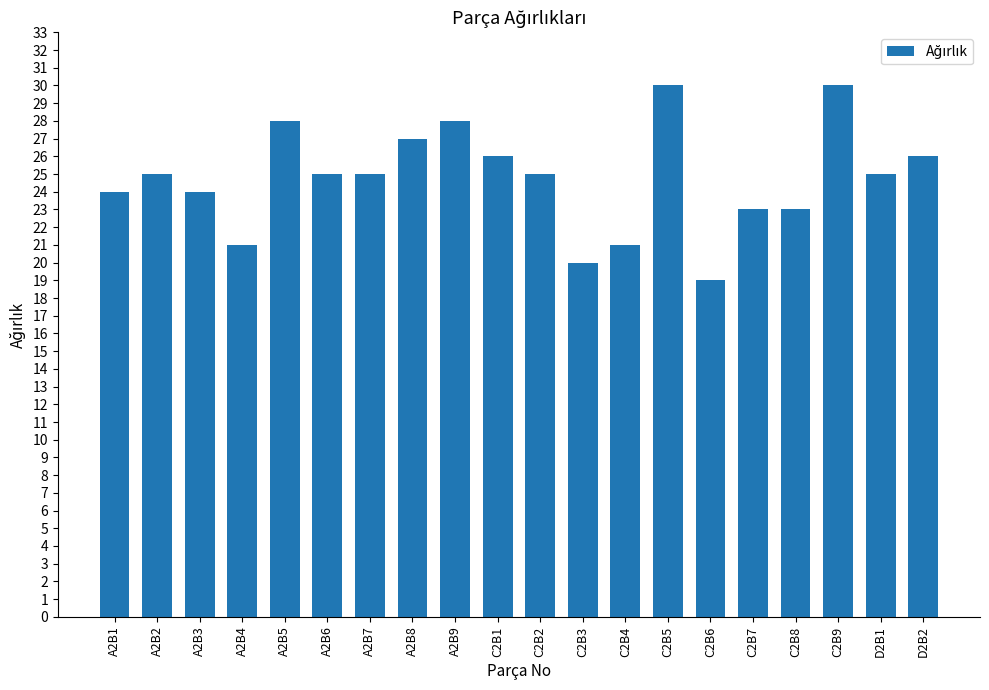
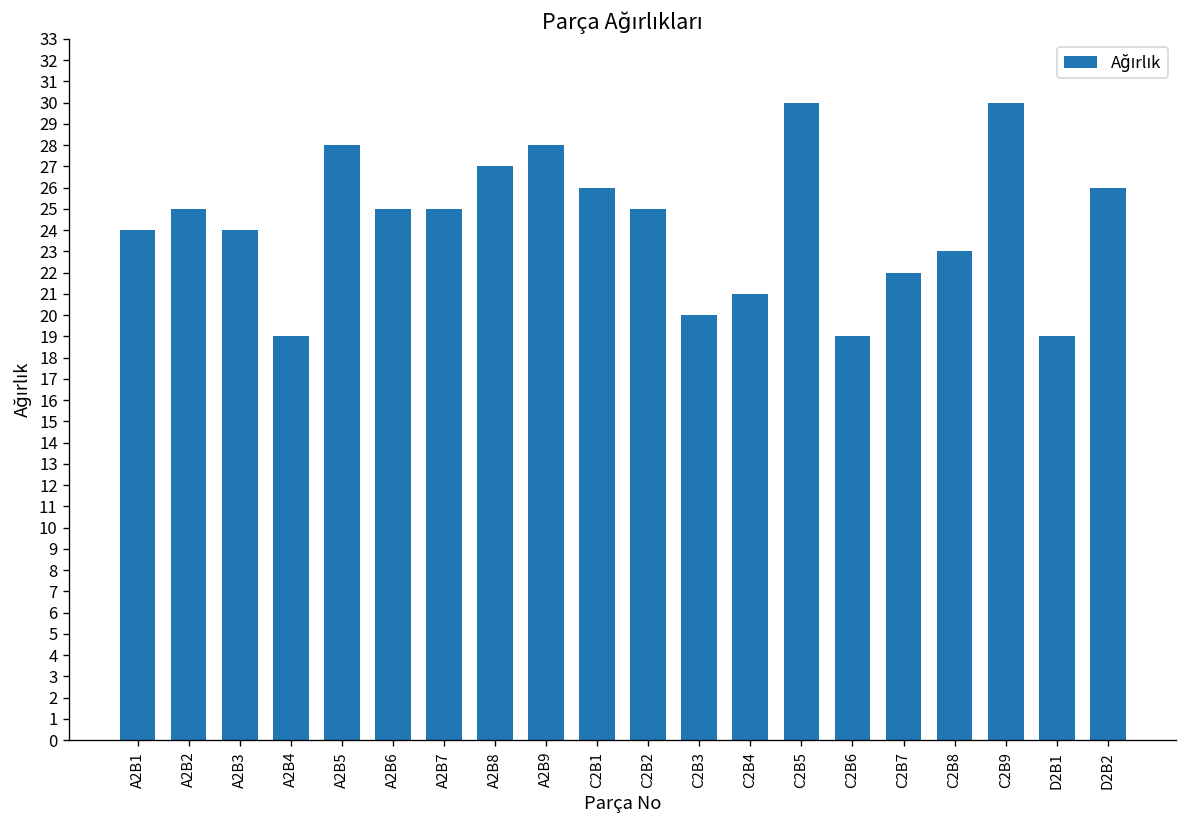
  {
    "A2B1": 24,
    "A2B2": 25,
    "A2B3": 24,
-   "A2B4": 21,
+   "A2B4": 19,
    "A2B5": 28,
    "A2B6": 25,
    "A2B7": 25,
    "A2B8": 27,
    "A2B9": 28,
    "C2B1": 26,
    "C2B2": 25,
    "C2B3": 20,
    "C2B4": 21,
    "C2B5": 30,
    "C2B6": 19,
-   "C2B7": 23,
+   "C2B7": 22,
    "C2B8": 23,
    "C2B9": 30,
-   "D2B1": 25,
+   "D2B1": 19,
    "D2B2": 26
  }
